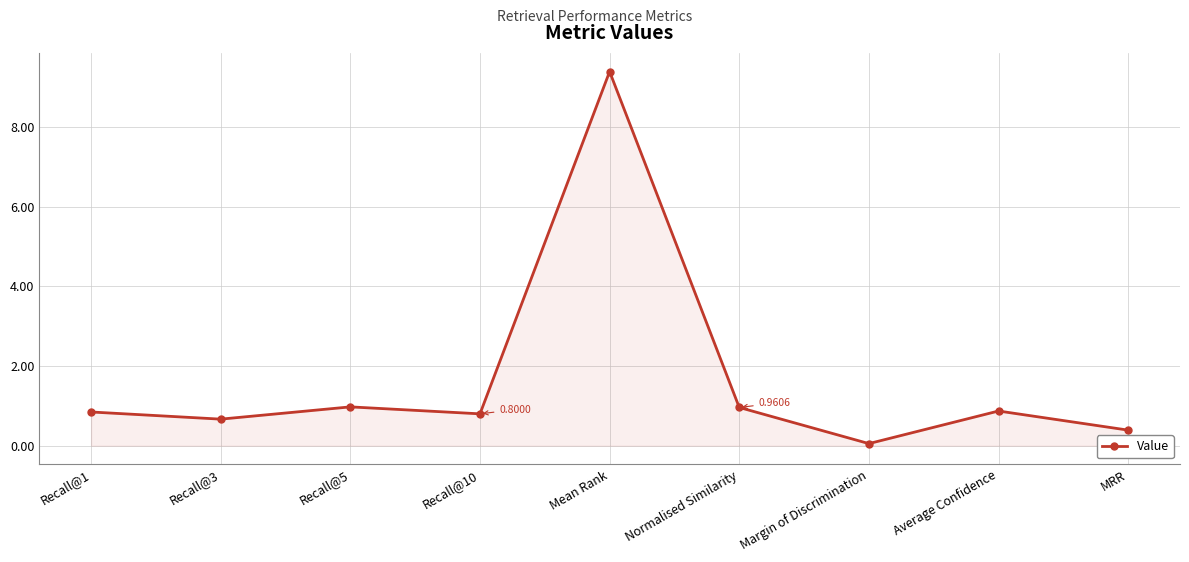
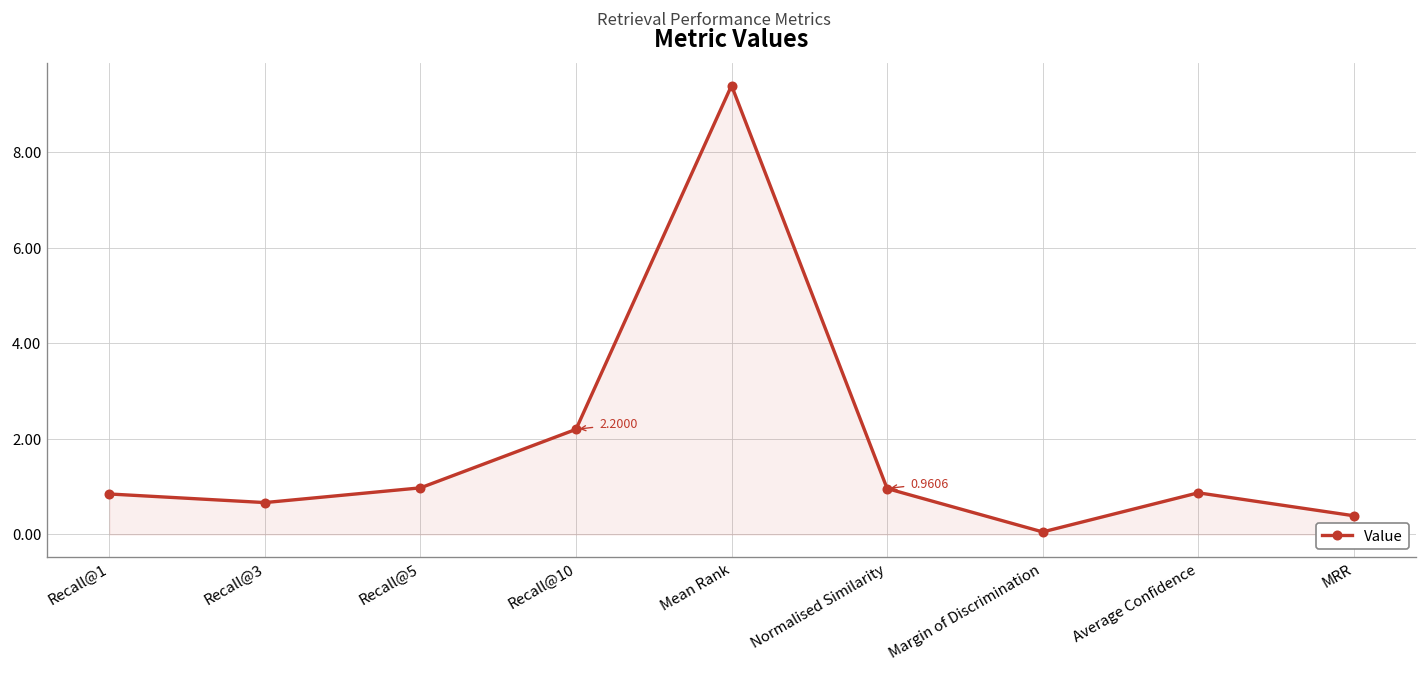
  {
-   "Recall@10": 0.8000,
+   "Recall@10": 2.2000,
    "Normalised Similarity": 0.9606
  }
